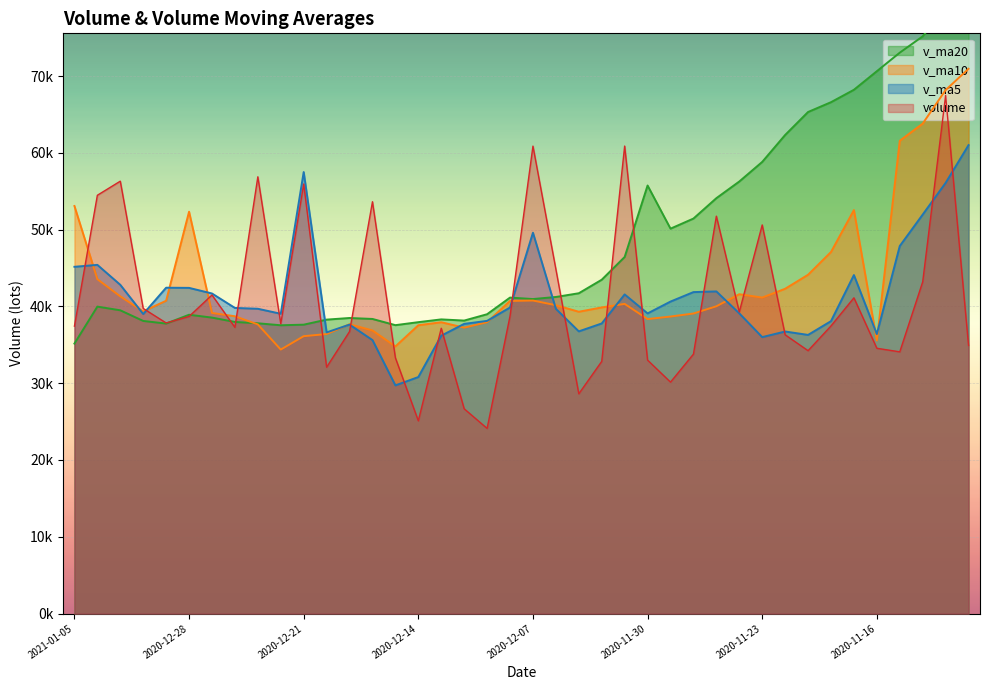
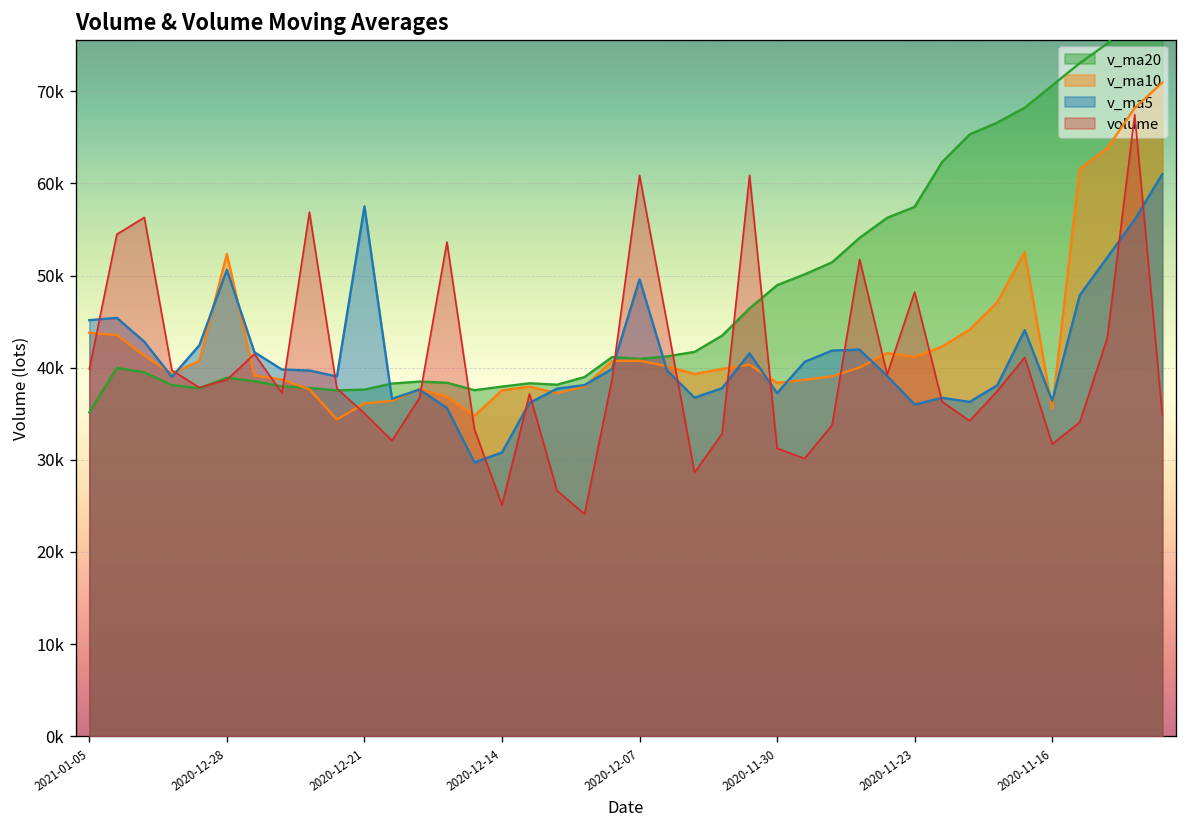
  {
    "v_ma20": {
      "2021-01-05": 35000,
      "2020-12-21": 38000,
      "2020-12-14": 38000,
-     "2020-11-30": 56000,
-     "2020-11-23": 59000,
+     "2020-11-30": 49000,
+     "2020-11-23": 57000,
      "2020-11-16": 71000
    },
    "v_ma10": {
-     "2021-01-05": 53000,
+     "2021-01-05": 44000,
      "2020-12-28": 52000,
      "2020-12-21": 36000,
      "2020-12-14": 38000,
      "2020-11-30": 38000,
      "2020-11-23": 41000,
      "2020-11-16": 36000
    },
    "v_ma5": {
      "2021-01-05": 45000,
-     "2020-12-28": 42000,
+     "2020-12-28": 51000,
      "2020-12-21": 58000,
      "2020-12-14": 31000,
      "2020-12-07": 50000,
-     "2020-11-30": 39000,
+     "2020-11-30": 37000,
      "2020-11-23": 36000,
      "2020-11-16": 36000
    },
    "volume": {
-     "2021-01-05": 37000,
-     "2020-12-21": 56000,
+     "2021-01-05": 40000,
+     "2020-12-21": 35000,
      "2020-12-14": 25000,
      "2020-12-07": 61000,
-     "2020-11-30": 33000,
-     "2020-11-23": 51000,
-     "2020-11-16": 35000
+     "2020-11-30": 31000,
+     "2020-11-23": 48000,
+     "2020-11-16": 32000
    }
  }
